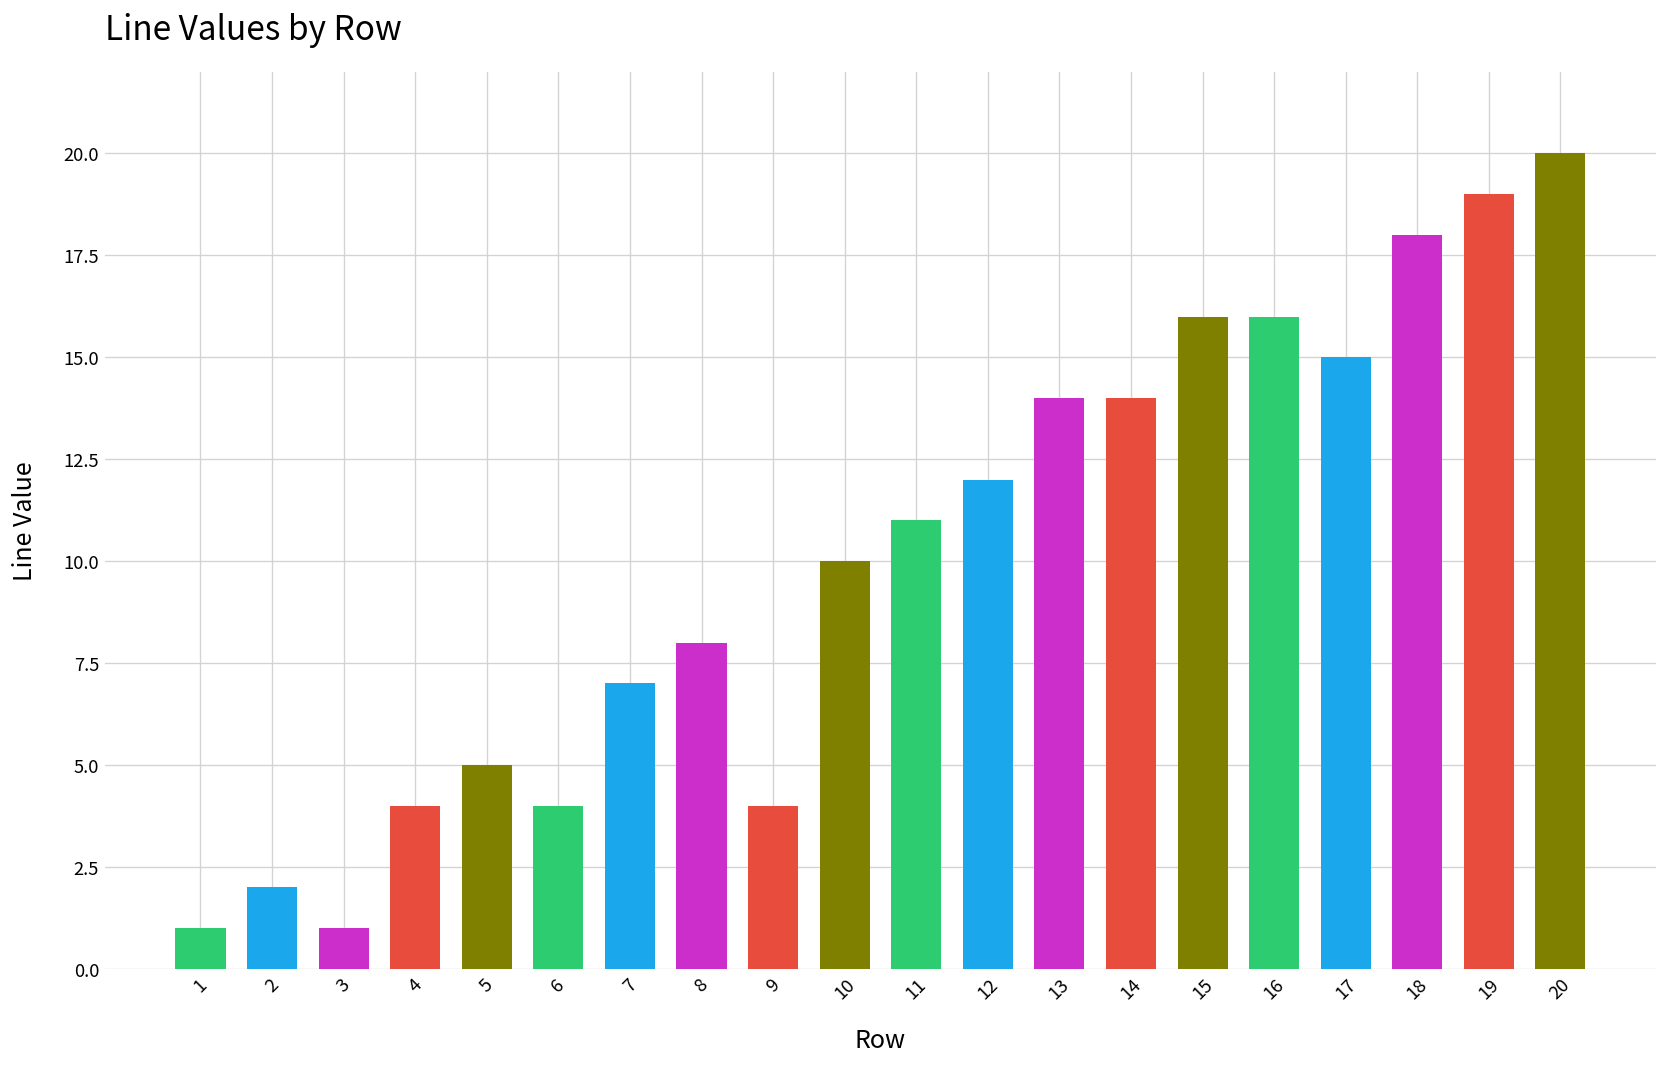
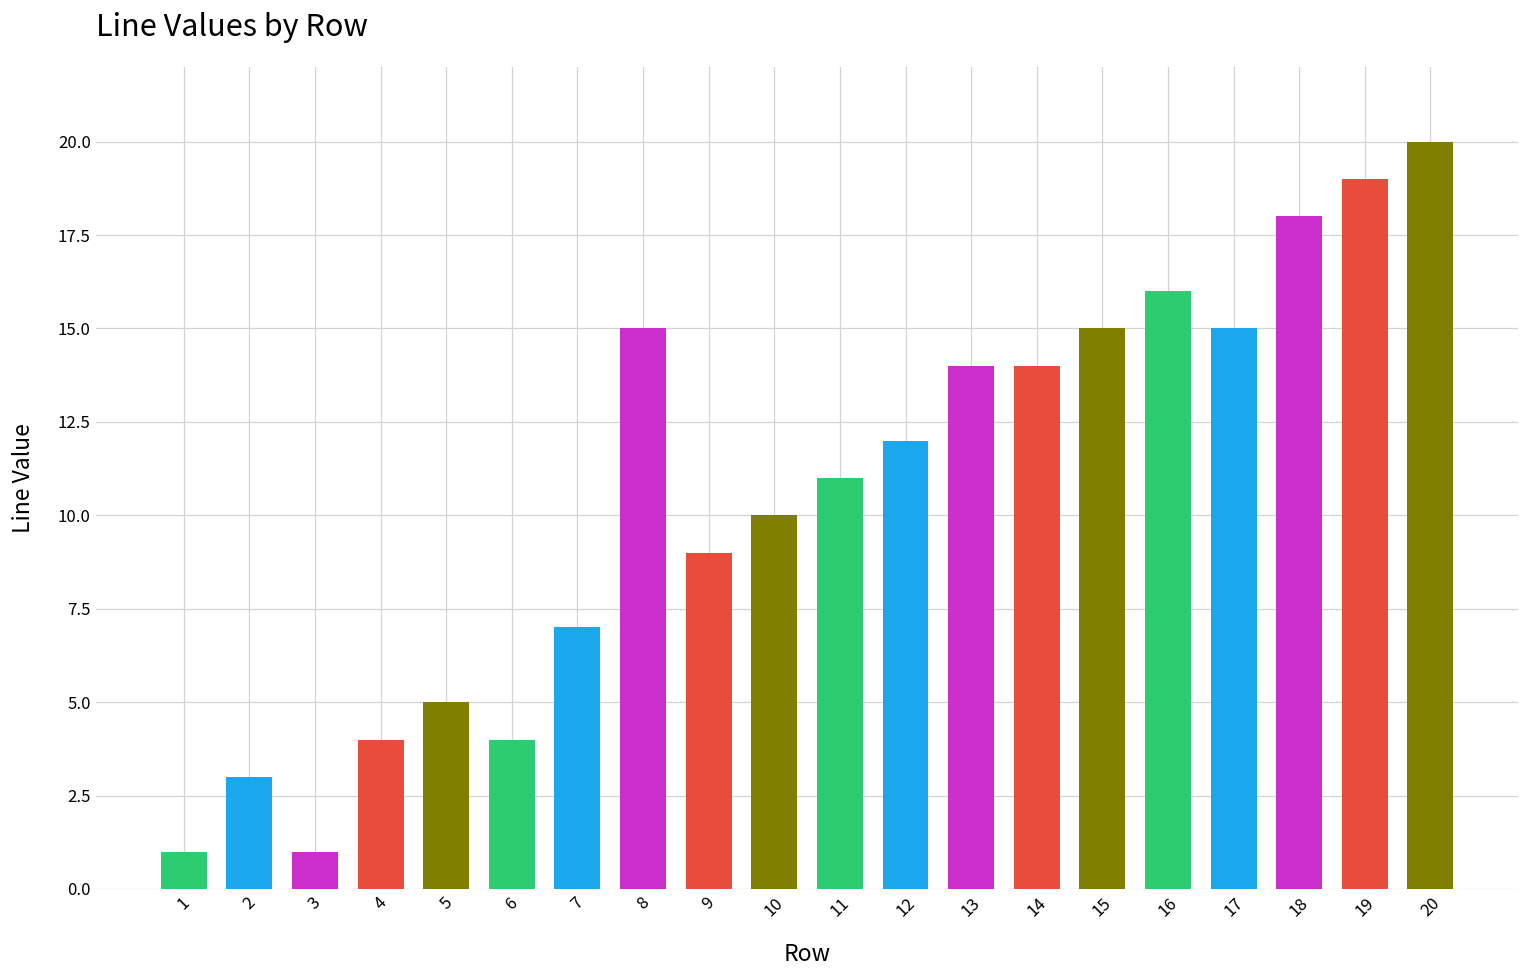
  {
    "1": 1,
-   "2": 2,
+   "2": 3,
    "3": 1,
    "4": 4,
    "5": 5,
    "6": 4,
    "7": 7,
-   "8": 8,
-   "9": 4,
+   "8": 15,
+   "9": 9,
    "10": 10,
    "11": 11,
    "12": 12,
    "13": 14,
    "14": 14,
-   "15": 16,
+   "15": 15,
    "16": 16,
    "17": 15,
    "18": 18,
    "19": 19,
    "20": 20
  }
